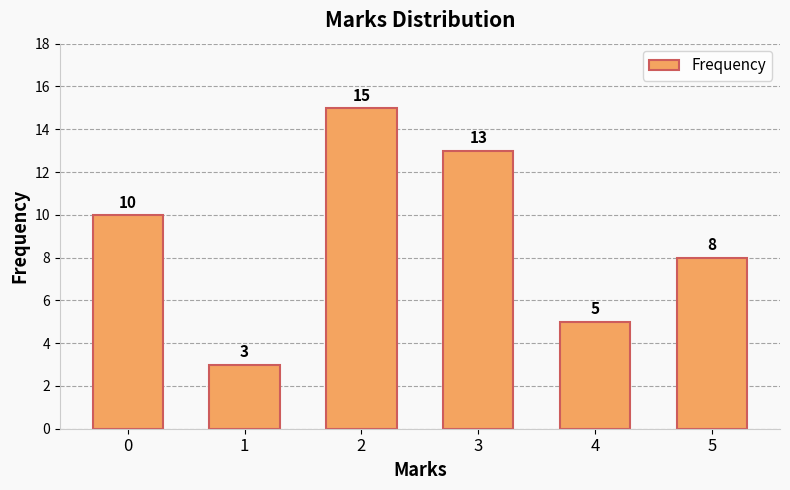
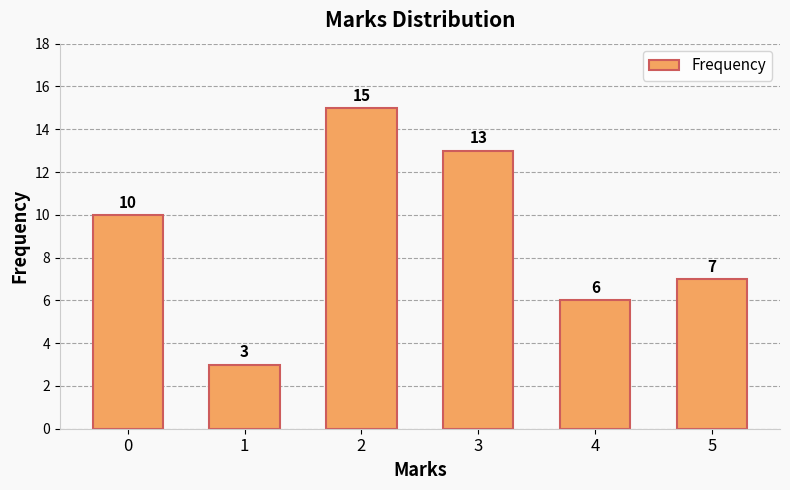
  {
    "0": 10,
    "1": 3,
    "2": 15,
    "3": 13,
-   "4": 5,
-   "5": 8
+   "4": 6,
+   "5": 7
  }
